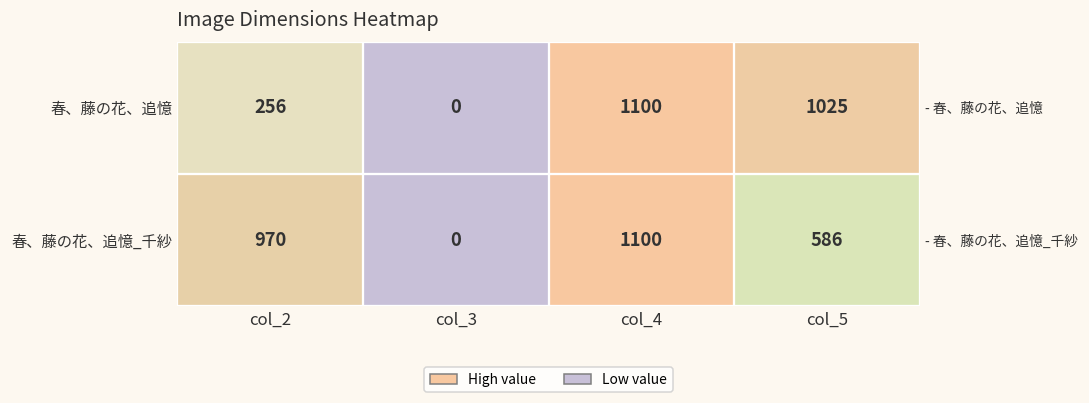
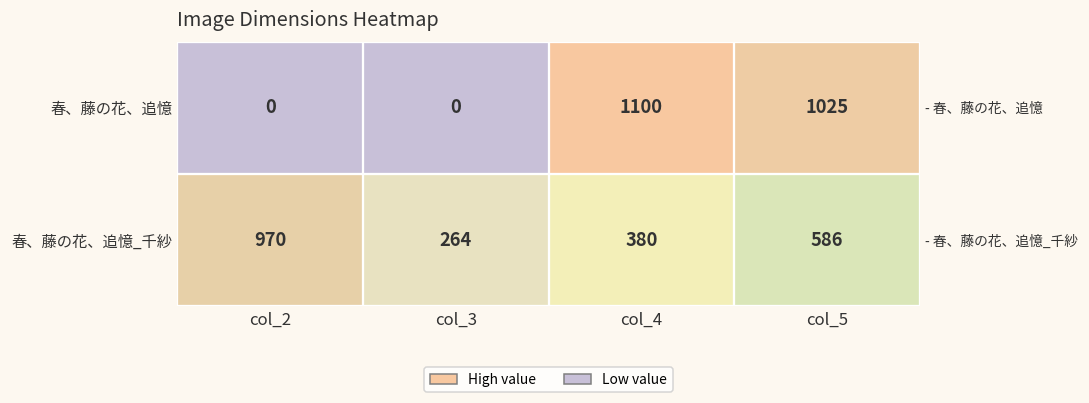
  {
    "春、藤の花、追憶": {
-     "col_2": 256,
+     "col_2": 0,
      "col_3": 0,
      "col_4": 1100,
      "col_5": 1025
    },
    "春、藤の花、追憶_千紗": {
      "col_2": 970,
-     "col_3": 0,
-     "col_4": 1100,
+     "col_3": 264,
+     "col_4": 380,
      "col_5": 586
    }
  }
